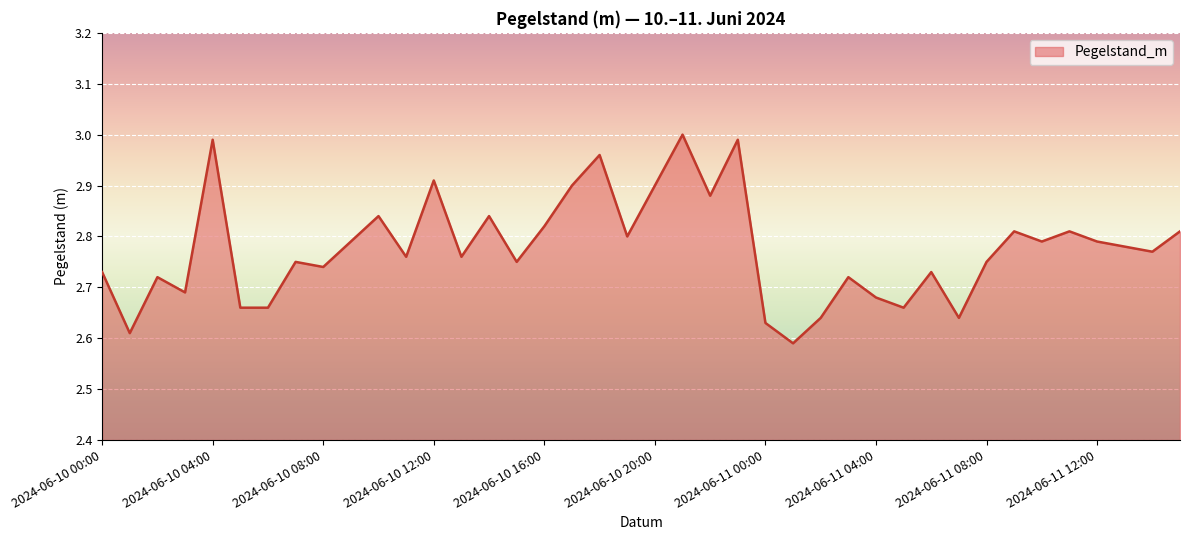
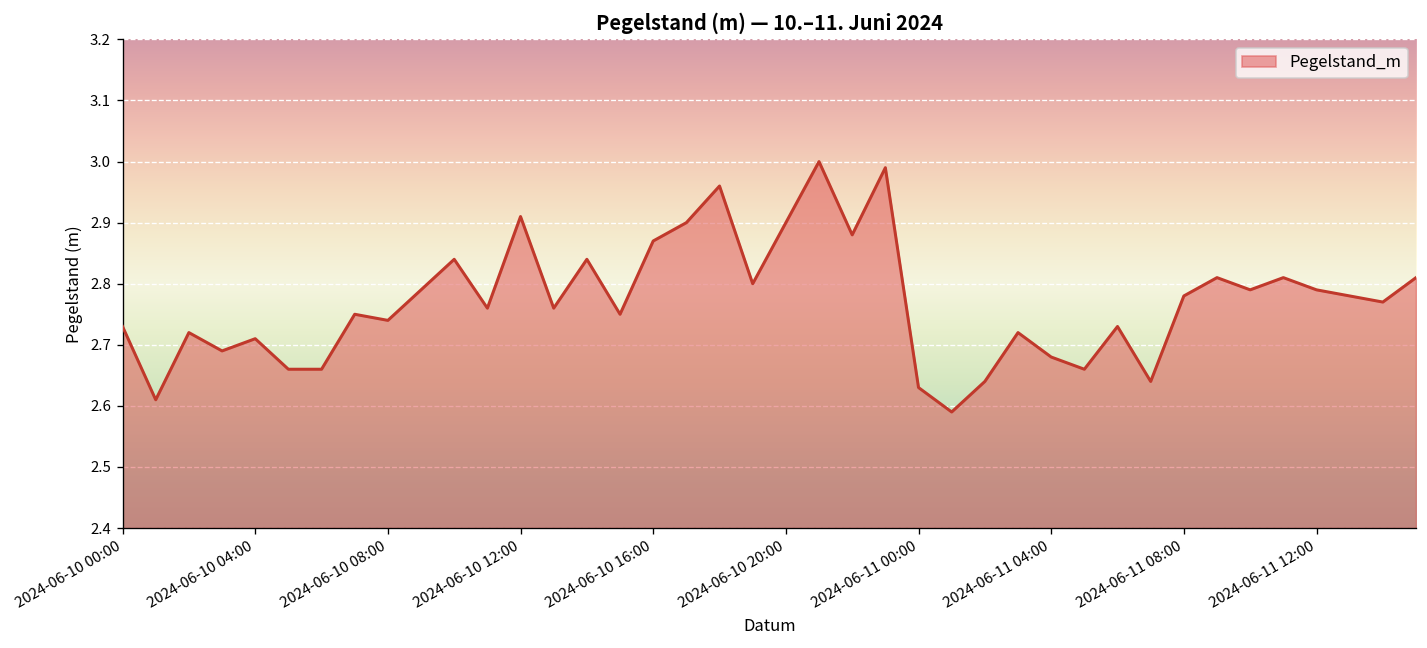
  {
    "2024-06-10 00:00": 2.73,
-   "2024-06-10 04:00": 2.99,
+   "2024-06-10 04:00": 2.71,
    "2024-06-10 08:00": 2.74,
    "2024-06-10 12:00": 2.91,
-   "2024-06-10 16:00": 2.82,
+   "2024-06-10 16:00": 2.87,
    "2024-06-10 20:00": 2.90,
    "2024-06-11 00:00": 2.63,
    "2024-06-11 04:00": 2.68,
-   "2024-06-11 08:00": 2.75,
+   "2024-06-11 08:00": 2.78,
    "2024-06-11 12:00": 2.79
  }
